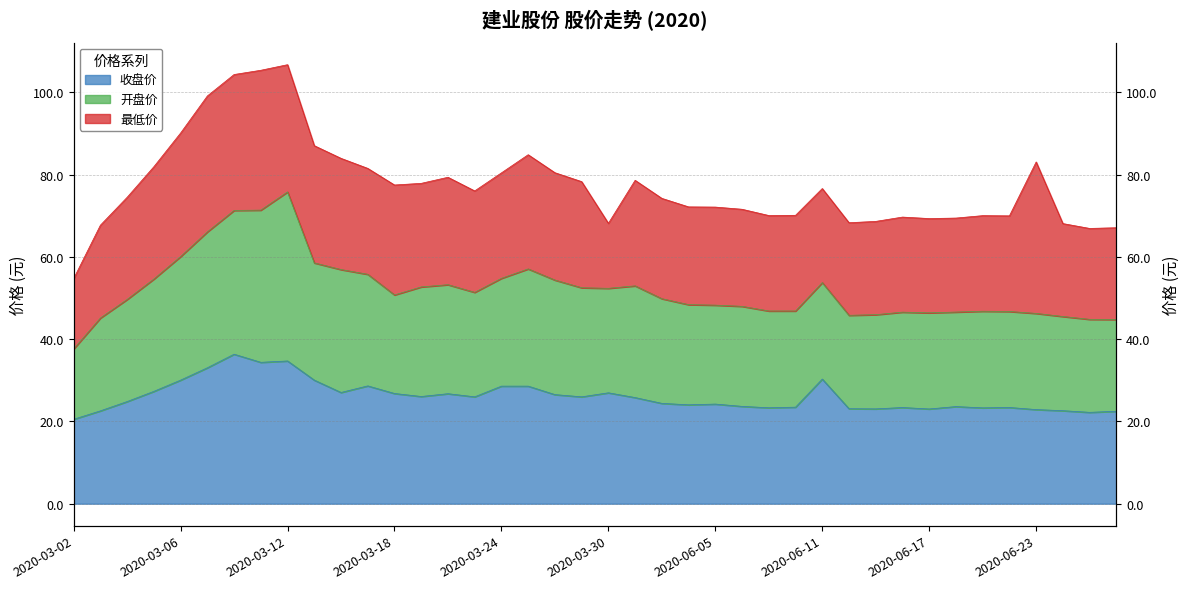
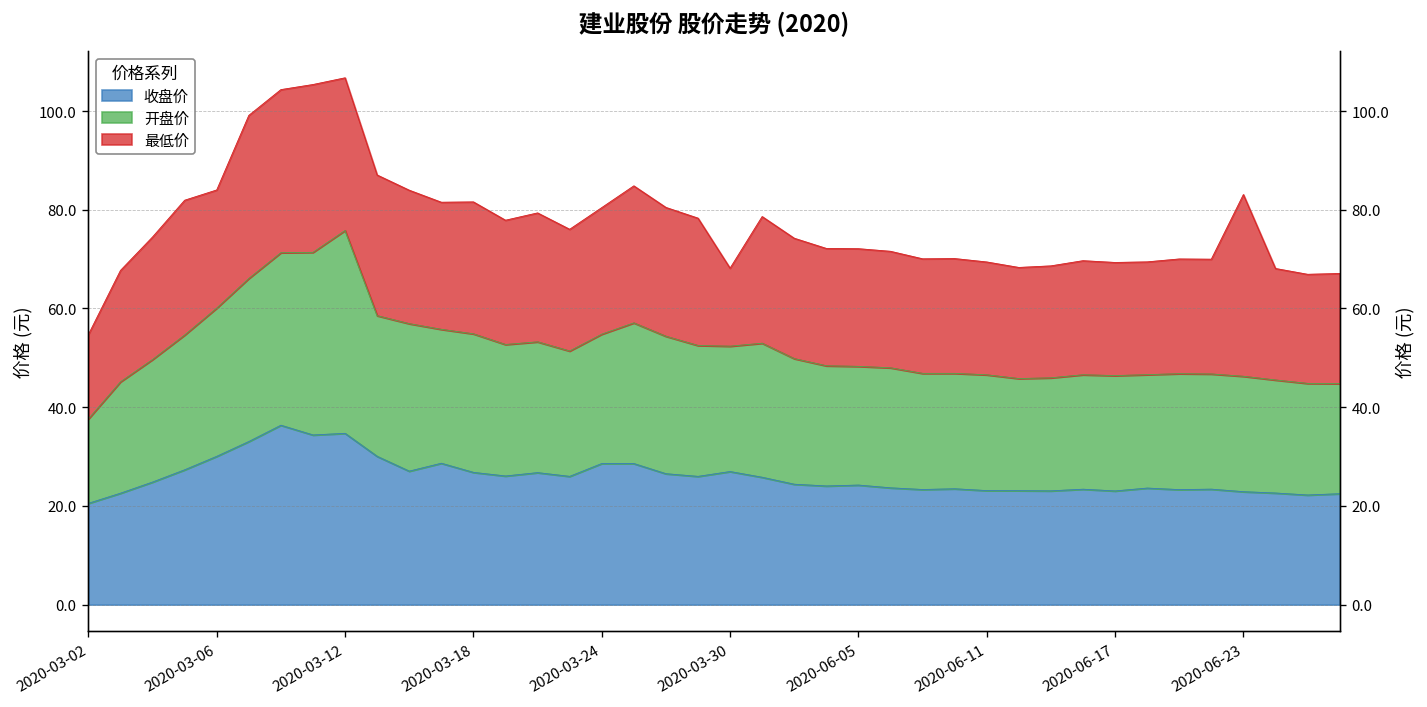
  {
    "收盘价": {
      "2020-03-02": 21,
      "2020-03-06": 30,
      "2020-03-12": 35,
      "2020-03-18": 27,
      "2020-03-24": 29,
      "2020-03-30": 27,
      "2020-06-05": 24,
-     "2020-06-11": 30,
+     "2020-06-11": 23,
      "2020-06-17": 23,
      "2020-06-23": 23
    },
    "开盘价": {
      "2020-03-02": 17,
      "2020-03-06": 30,
      "2020-03-12": 41,
-     "2020-03-18": 24,
+     "2020-03-18": 28,
      "2020-03-24": 26,
      "2020-03-30": 25,
      "2020-06-05": 24,
      "2020-06-11": 23,
      "2020-06-17": 23,
      "2020-06-23": 23
    },
    "最低价": {
      "2020-03-02": 17,
-     "2020-03-06": 30,
+     "2020-03-06": 24,
      "2020-03-12": 31,
      "2020-03-18": 27,
      "2020-03-24": 26,
      "2020-03-30": 16,
      "2020-06-05": 24,
      "2020-06-11": 23,
      "2020-06-17": 23,
      "2020-06-23": 37
    }
  }
